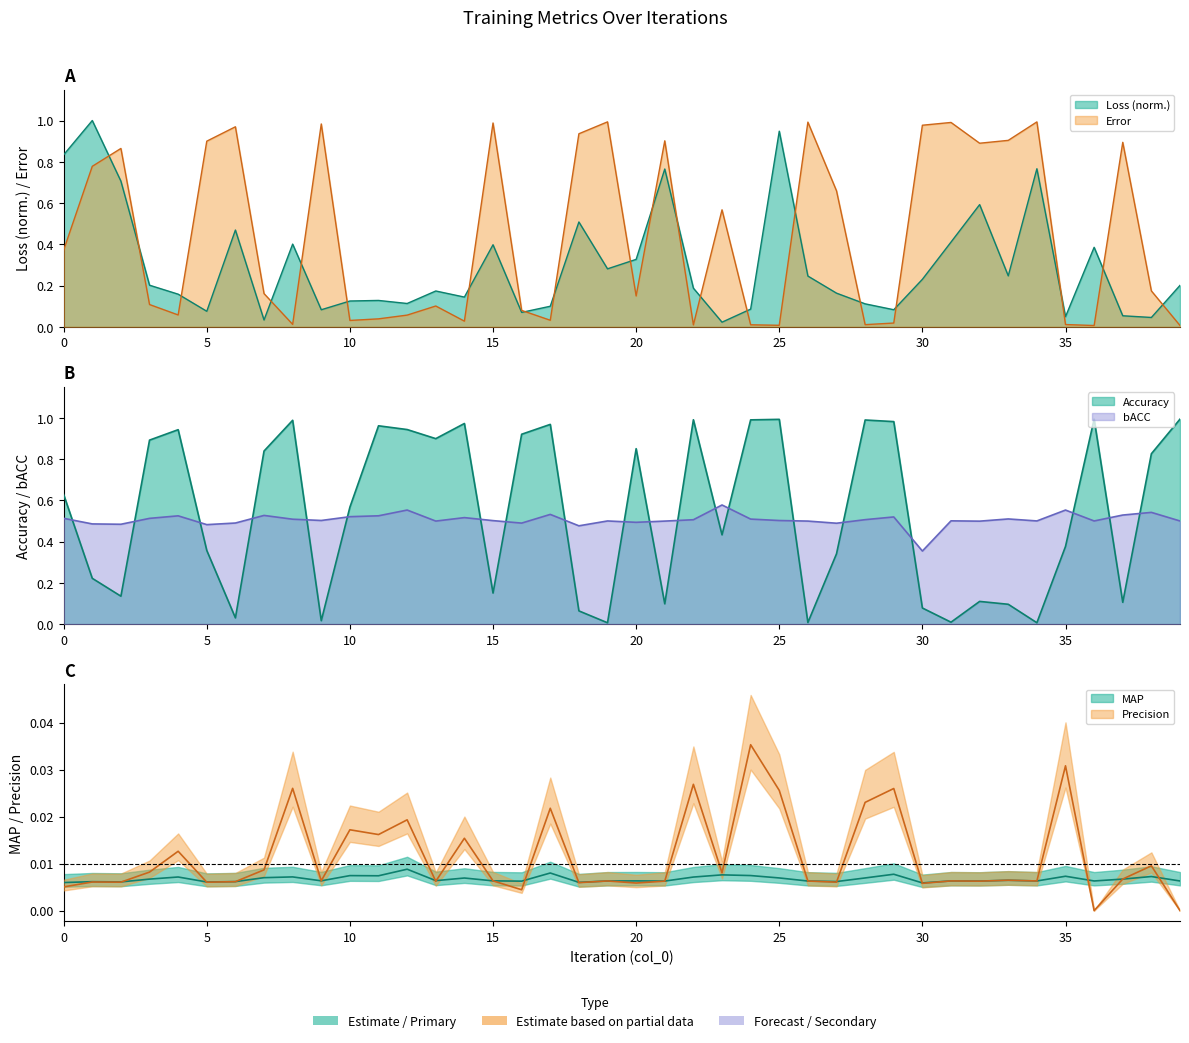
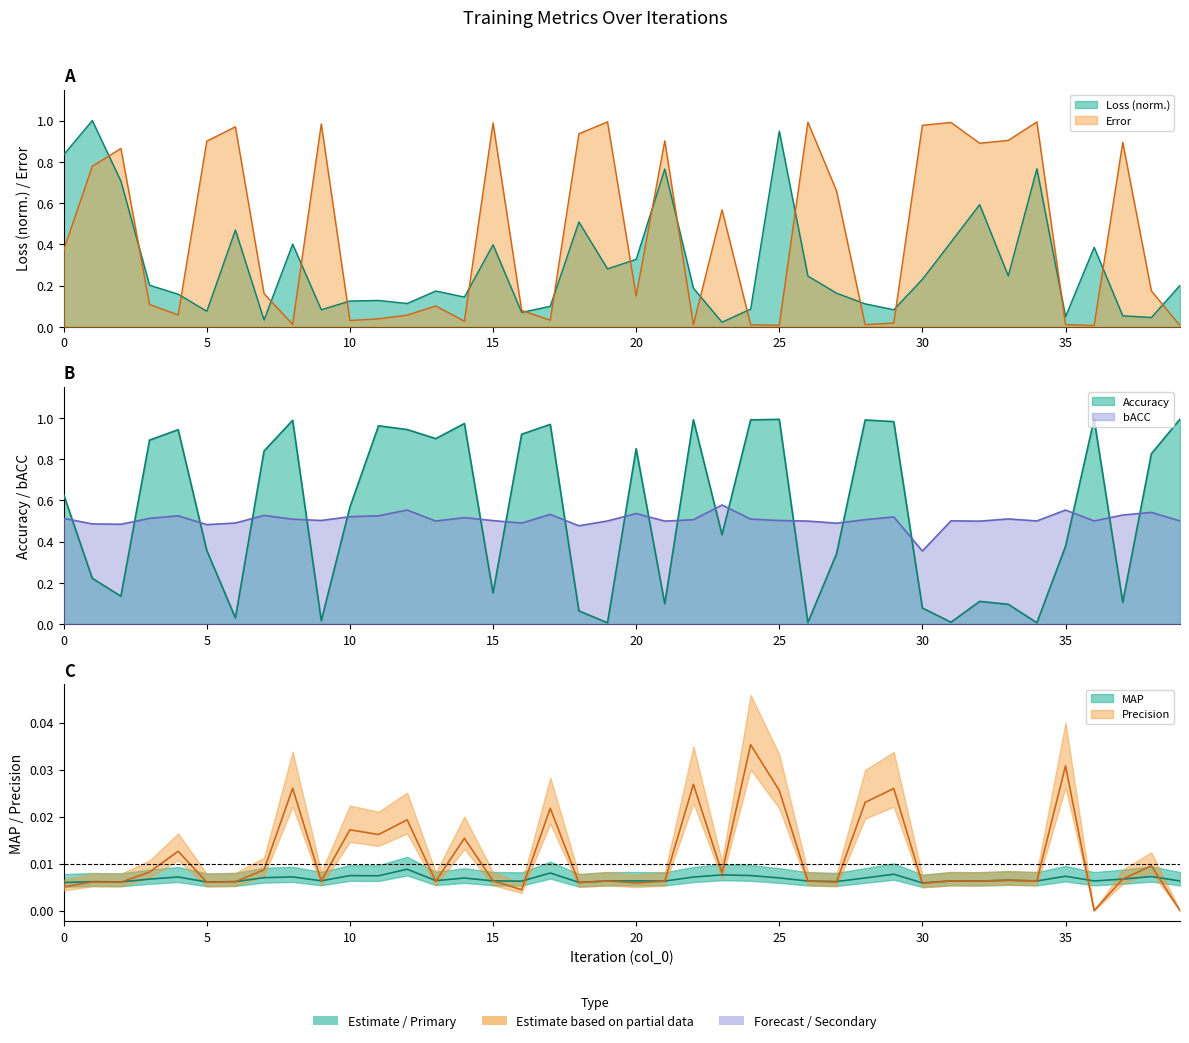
  {
    "A": {
      "Loss (norm.)": {
        "0": 0.83,
        "5": 0.08,
        "10": 0.13,
        "15": 0.40,
        "20": 0.33,
        "25": 0.95,
        "30": 0.23,
        "35": 0.05
      },
      "Error": {
        "0": 0.37,
        "5": 0.90,
        "10": 0.03,
        "15": 0.99,
        "20": 0.15,
        "25": 0.01,
        "30": 0.98,
        "35": 0.01
      }
    },
    "B": {
      "Accuracy": {
        "0": 0.63,
        "5": 0.36,
        "10": 0.57,
        "15": 0.15,
        "20": 0.85,
        "25": 0.99,
        "30": 0.08,
        "35": 0.38
      },
      "bACC": {
        "0": 0.51,
        "5": 0.48,
        "10": 0.52,
        "15": 0.50,
-       "20": 0.49,
+       "20": 0.54,
        "25": 0.50,
        "30": 0.35,
        "35": 0.55
      }
    }
  }
